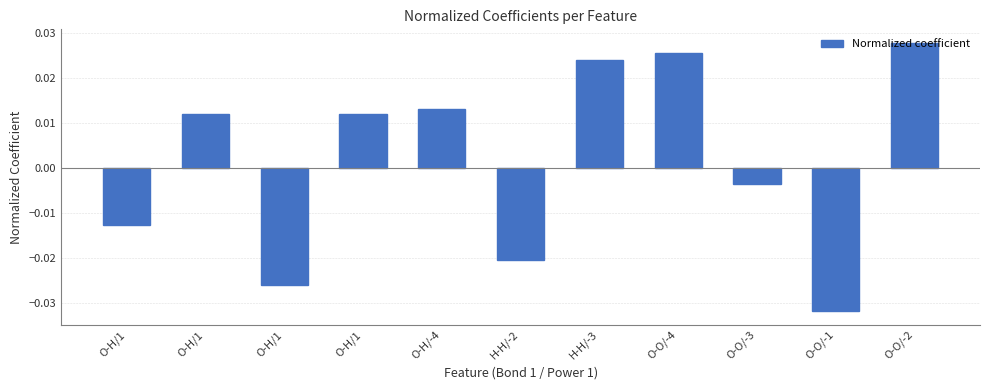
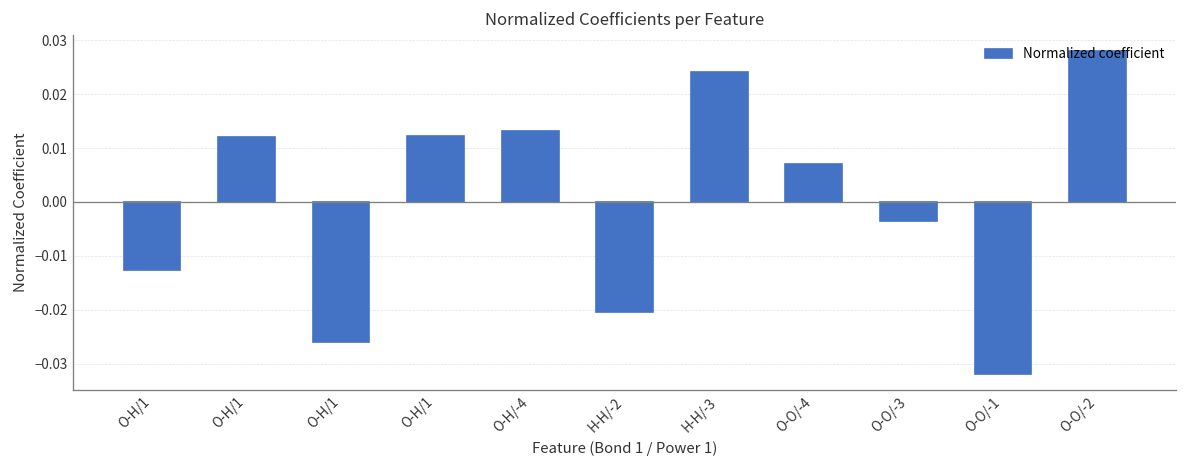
  {
    "O-H/-4": 0.013,
    "H-H/-2": -0.020,
    "H-H/-3": 0.024,
-   "O-O/-4": 0.026,
+   "O-O/-4": 0.007,
    "O-O/-3": -0.003,
    "O-O/-1": -0.032,
    "O-O/-2": 0.028
  }
